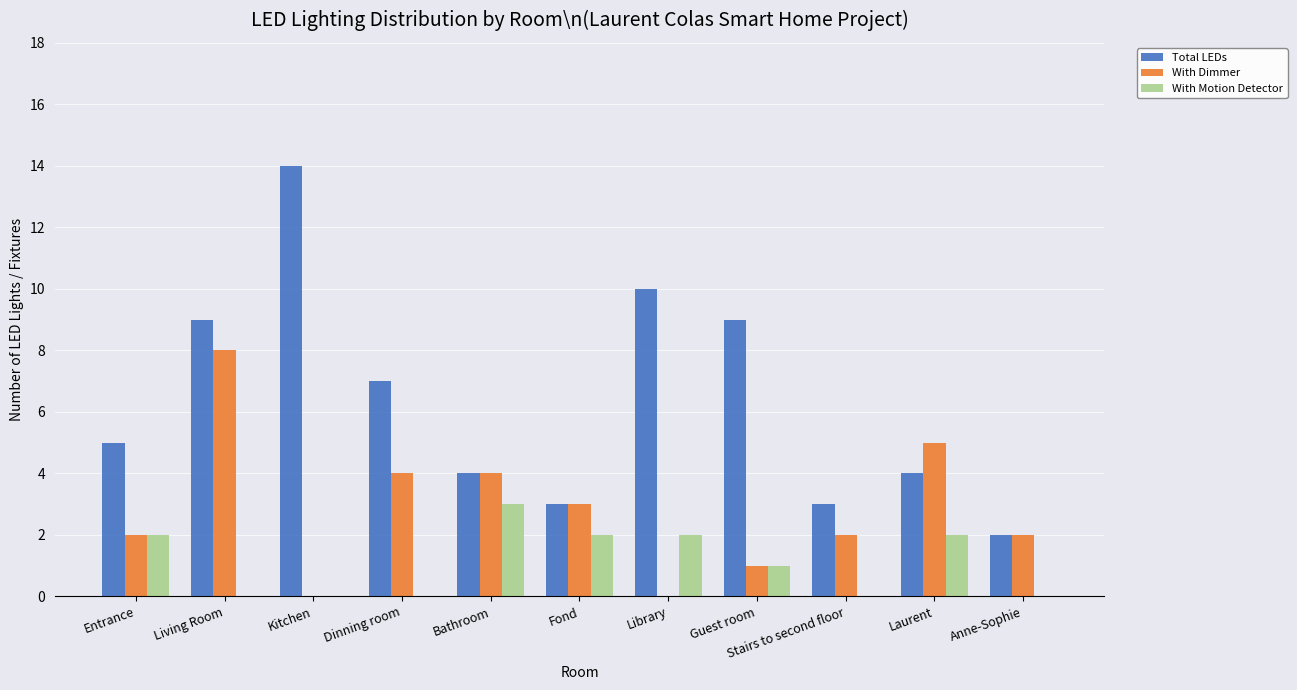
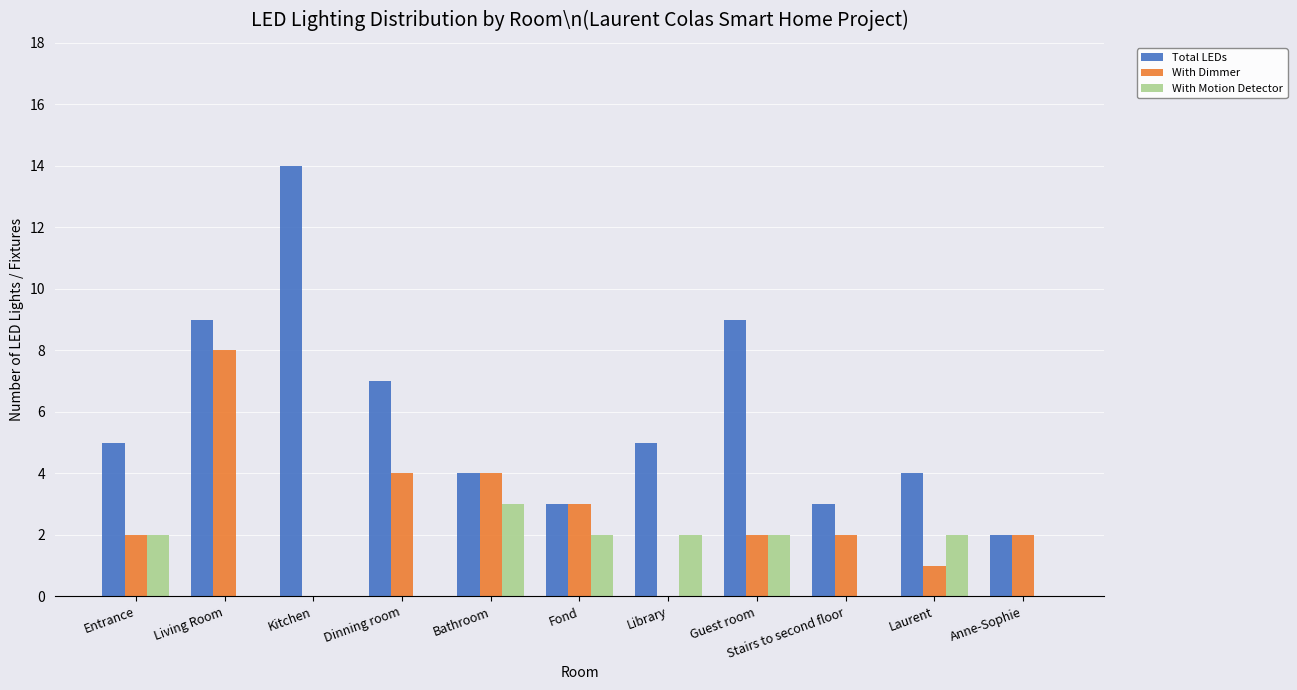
  {
    "Total LEDs": {
      "Entrance": 5,
      "Living Room": 9,
      "Kitchen": 14,
      "Dinning room": 7,
      "Bathroom": 4,
      "Fond": 3,
-     "Library": 10,
+     "Library": 5,
      "Guest room": 9,
      "Stairs to second floor": 3,
      "Laurent": 4,
      "Anne-Sophie": 2
    },
    "With Dimmer": {
      "Entrance": 2,
      "Living Room": 8,
      "Kitchen": 0,
      "Dinning room": 4,
      "Bathroom": 4,
      "Fond": 3,
      "Library": 0,
-     "Guest room": 1,
+     "Guest room": 2,
      "Stairs to second floor": 2,
-     "Laurent": 5,
+     "Laurent": 1,
      "Anne-Sophie": 2
    },
    "With Motion Detector": {
      "Entrance": 2,
      "Living Room": 0,
      "Kitchen": 0,
      "Dinning room": 0,
      "Bathroom": 3,
      "Fond": 2,
      "Library": 2,
-     "Guest room": 1,
+     "Guest room": 2,
      "Stairs to second floor": 0,
      "Laurent": 2,
      "Anne-Sophie": 0
    }
  }
